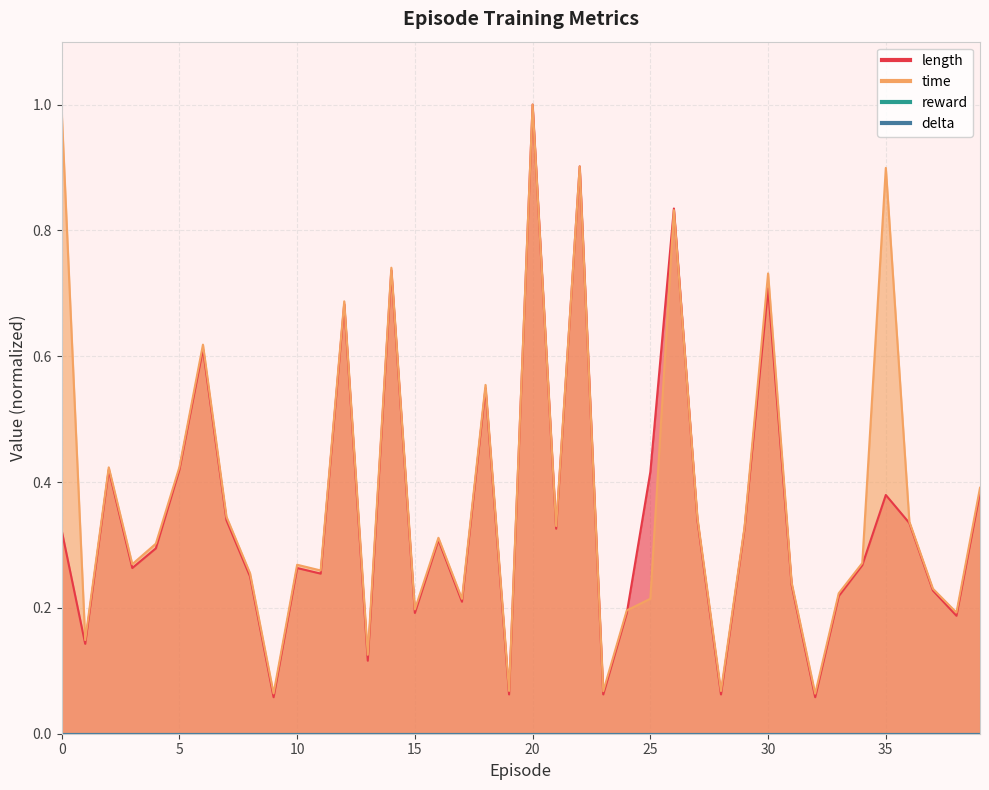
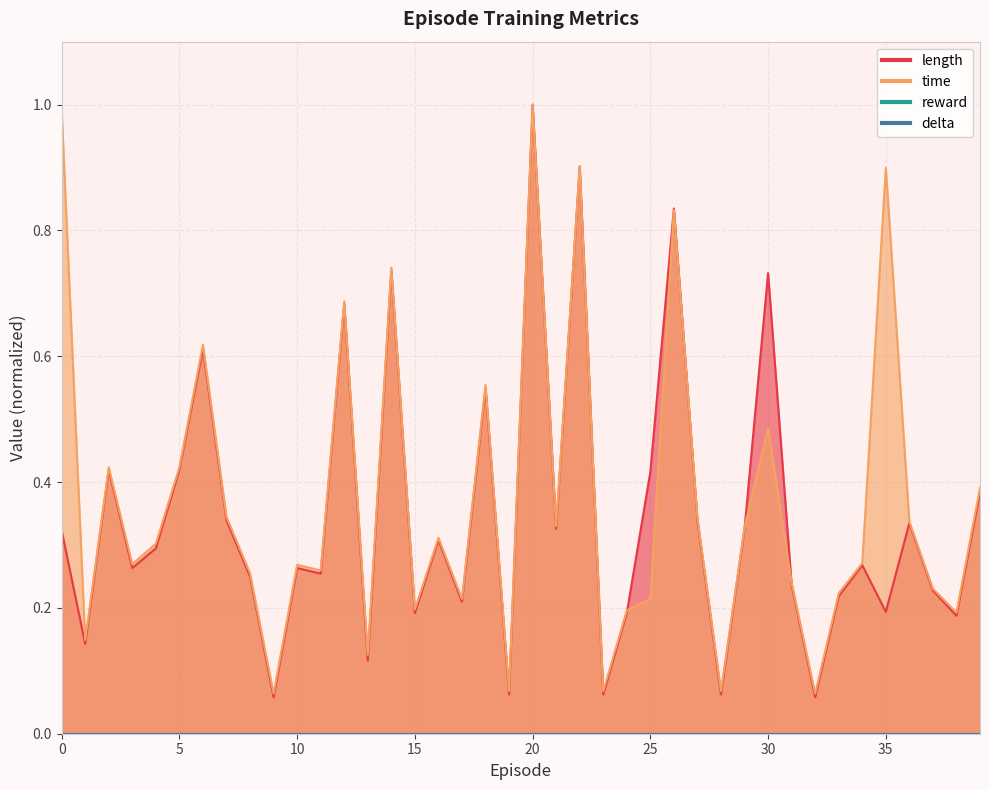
  {
    "length": {
      "0": 0.32,
      "10": 0.26,
      "15": 0.19,
      "25": 0.42,
-     "30": 0.71,
-     "35": 0.38
+     "30": 0.73,
+     "35": 0.19
    },
    "time": {
      "0": 0.99,
      "10": 0.27,
      "15": 0.20,
      "25": 0.21,
-     "30": 0.73,
+     "30": 0.49,
      "35": 0.90
    },
    "delta": {
      "0": 0.00,
      "5": 0.00,
      "10": 0.00,
      "15": 0.00,
      "20": 0.00,
      "25": 0.00,
      "30": 0.00,
      "35": 0.00
    }
  }
